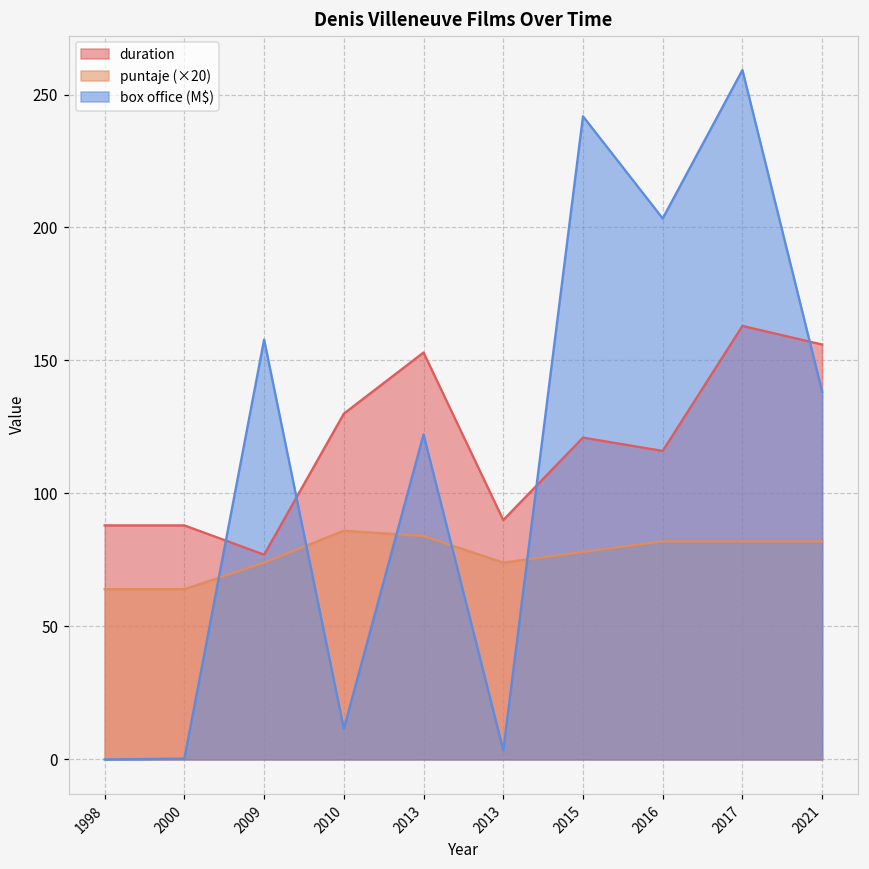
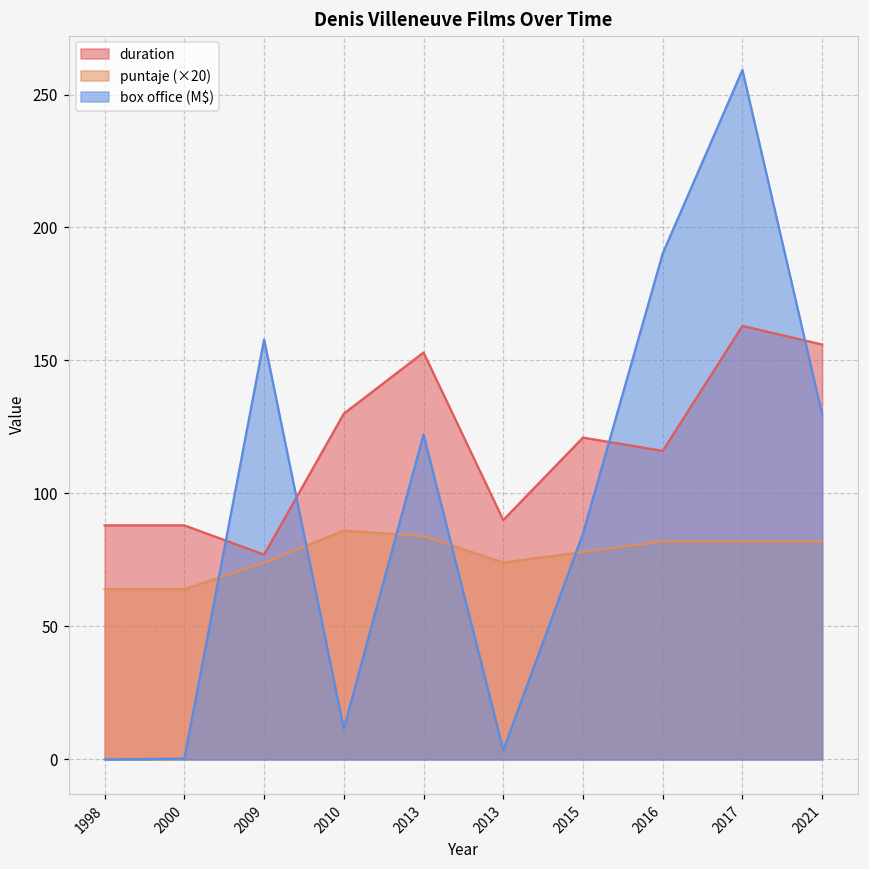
  {
    "box office (M$)": {
      "1998": 0,
      "2000": 0,
      "2009": 158,
      "2010": 12,
-     "2015": 242,
-     "2016": 203,
+     "2015": 85,
+     "2016": 190,
      "2017": 259,
-     "2021": 138
+     "2021": 130
    }
  }
